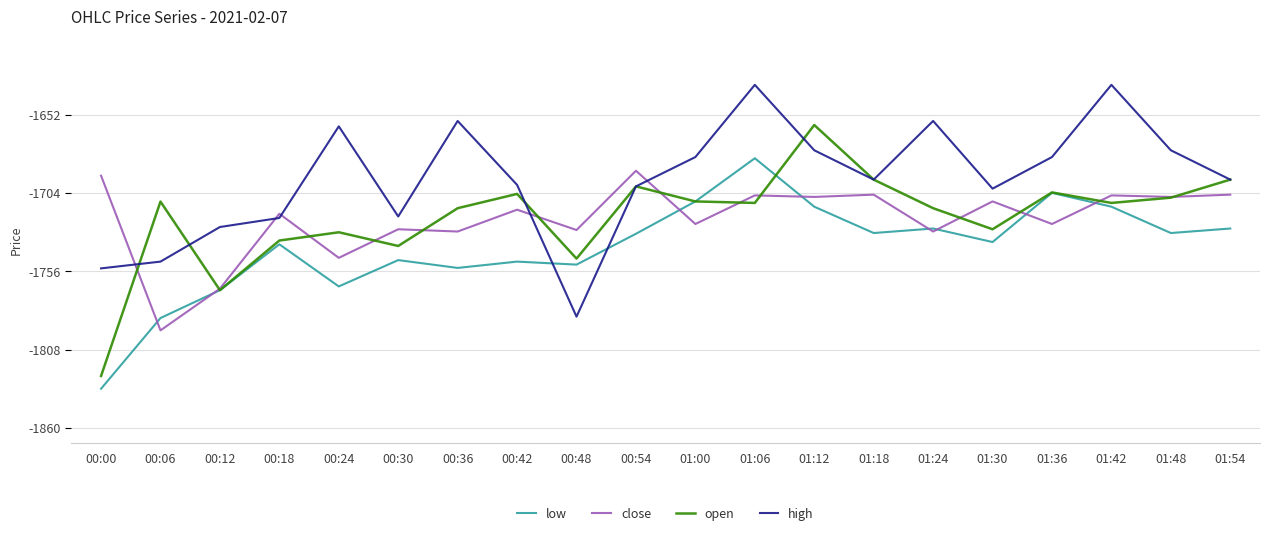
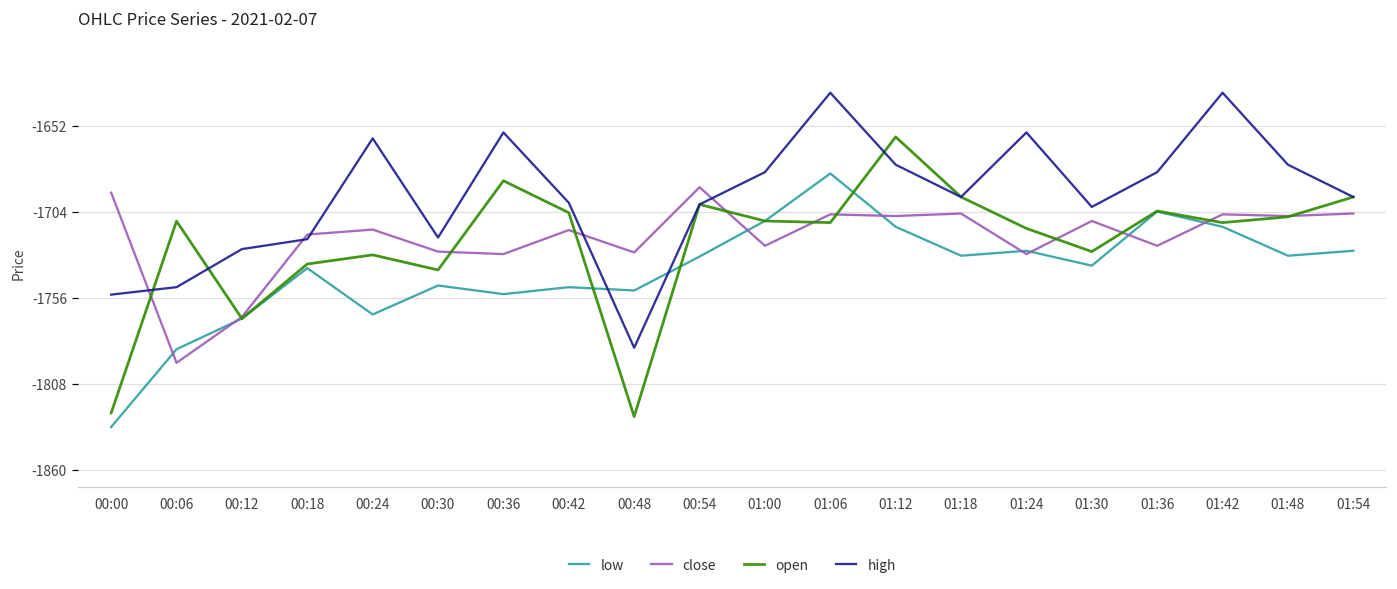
  {
    "low": {
      "00:00": -1834,
      "00:06": -1787,
      "00:18": -1738,
      "00:24": -1766,
      "00:30": -1749,
      "00:36": -1754,
      "00:42": -1750,
      "00:48": -1752,
      "00:54": -1731,
      "01:06": -1681,
      "01:12": -1713,
      "01:18": -1731,
      "01:24": -1728,
      "01:30": -1737,
      "01:42": -1713,
      "01:48": -1731,
      "01:54": -1728
    },
    "close": {
      "00:00": -1692,
      "00:06": -1795,
      "00:18": -1718,
-     "00:24": -1747,
+     "00:24": -1715,
      "00:30": -1728,
      "00:36": -1730,
      "00:42": -1715,
      "00:48": -1729,
      "00:54": -1689,
      "01:00": -1725,
      "01:06": -1706,
      "01:12": -1707,
      "01:18": -1705,
      "01:24": -1730,
      "01:30": -1710,
      "01:36": -1725,
      "01:42": -1706,
      "01:54": -1705
    },
    "open": {
      "00:00": -1826,
      "00:06": -1710,
      "00:18": -1736,
      "00:24": -1730,
      "00:30": -1739,
-     "00:36": -1714,
+     "00:36": -1685,
      "00:42": -1705,
-     "00:48": -1748,
+     "00:48": -1828,
      "01:06": -1711,
      "01:12": -1659,
      "01:24": -1714,
      "01:30": -1728,
      "01:42": -1711
    },
    "high": {
      "00:00": -1754,
      "00:06": -1750,
      "00:12": -1727,
      "00:18": -1721,
      "00:24": -1660,
      "00:30": -1720,
      "00:36": -1656,
      "00:42": -1699,
      "00:48": -1786,
      "01:00": -1680,
      "01:06": -1632,
      "01:12": -1676,
      "01:24": -1656,
      "01:30": -1701,
      "01:36": -1680,
      "01:42": -1632,
      "01:48": -1676
    }
  }
